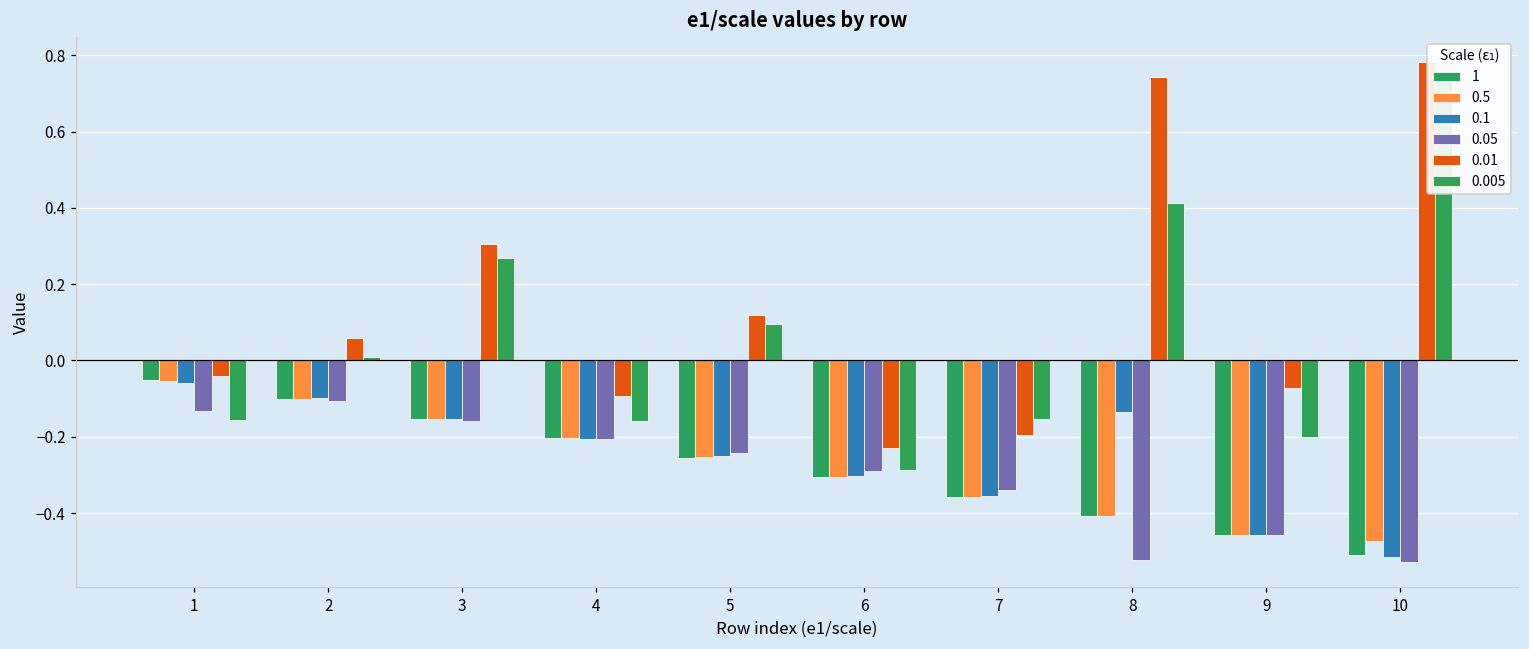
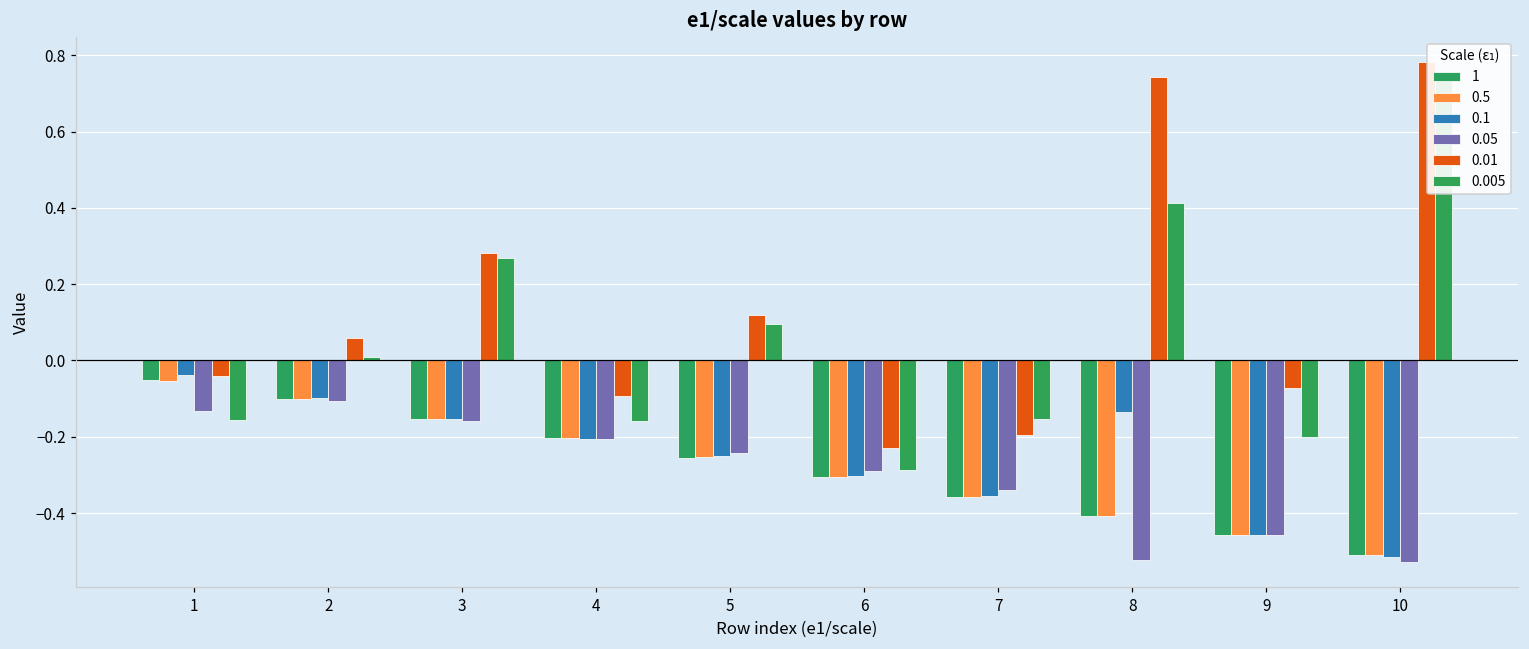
  {
    "0.5": {
      "1": -0.05,
      "2": -0.10,
      "3": -0.15,
      "4": -0.20,
      "5": -0.25,
      "6": -0.31,
      "7": -0.36,
      "8": -0.41,
      "9": -0.46,
-     "10": -0.47
+     "10": -0.51
    },
    "0.1": {
-     "1": -0.06,
+     "1": -0.04,
      "2": -0.10,
      "3": -0.15,
      "4": -0.21,
      "5": -0.25,
      "6": -0.30,
      "7": -0.35,
      "8": -0.13,
      "9": -0.46,
      "10": -0.51
    },
    "0.05": {
      "1": -0.13,
      "2": -0.11,
      "3": -0.16,
      "4": -0.21,
      "5": -0.24,
      "6": -0.29,
      "7": -0.34,
      "8": -0.52,
      "9": -0.46,
      "10": -0.53
    },
    "0.01": {
      "1": -0.04,
      "2": 0.06,
-     "3": 0.30,
+     "3": 0.28,
      "4": -0.09,
      "5": 0.12,
      "6": -0.23,
      "7": -0.19,
      "8": 0.74,
      "9": -0.07,
      "10": 0.78
    }
  }
